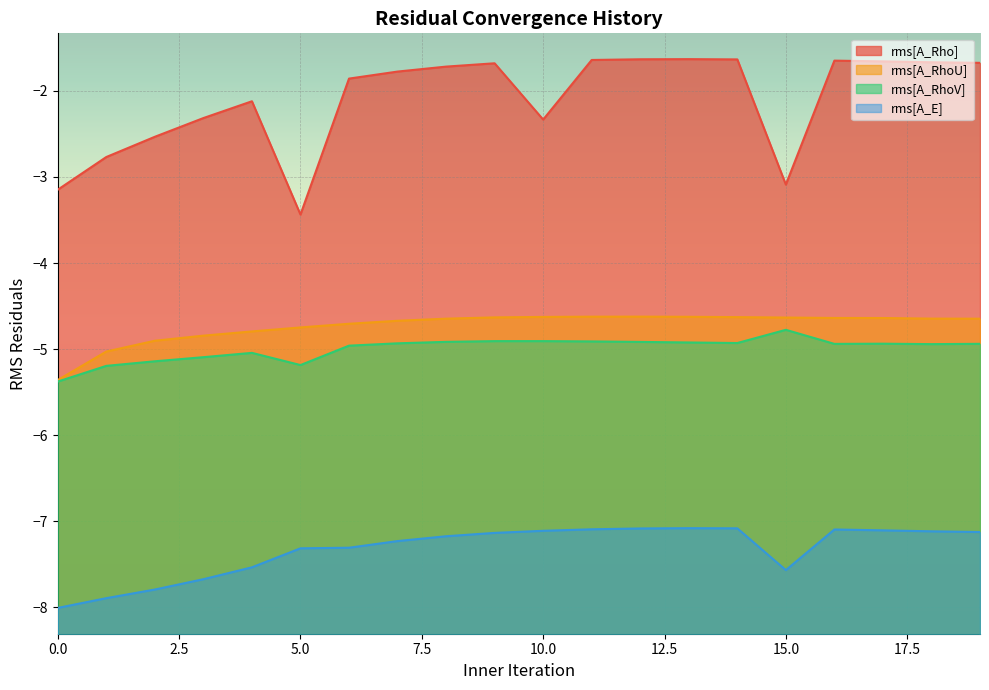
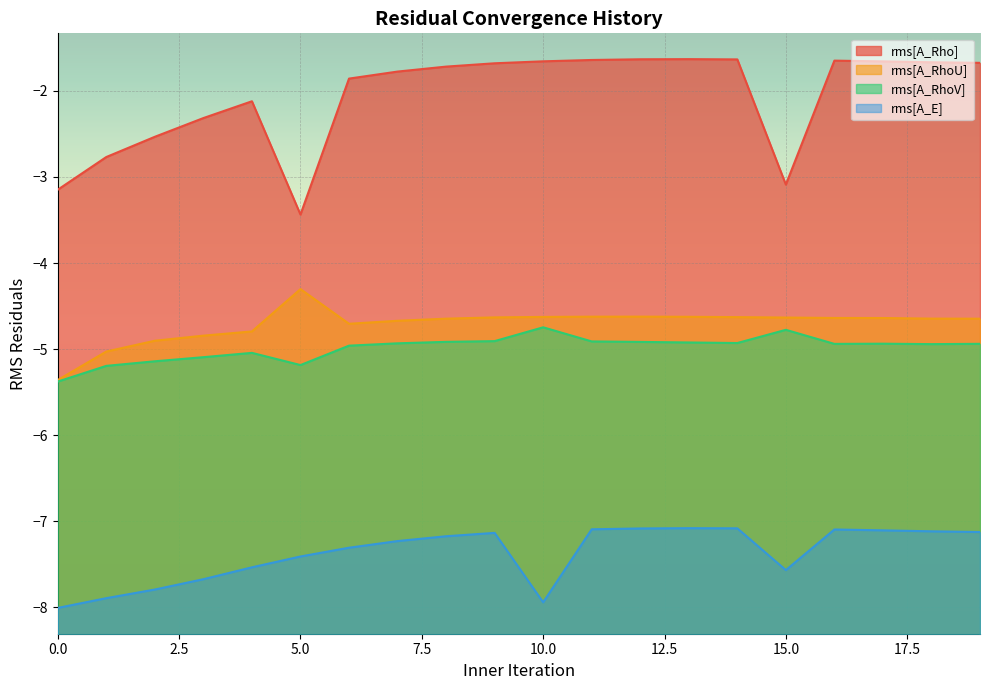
  {
    "rms[A_Rho]": {
      "0.0": -3.1,
      "5.0": -3.4,
-     "10.0": -2.3,
+     "10.0": -1.7,
      "15.0": -3.1
    },
    "rms[A_RhoU]": {
-     "5.0": -4.7,
+     "5.0": -4.3,
      "10.0": -4.6,
      "15.0": -4.6
    },
    "rms[A_RhoV]": {
      "5.0": -5.2,
-     "10.0": -4.9,
+     "10.0": -4.7,
      "15.0": -4.8
    },
    "rms[A_E]": {
      "0.0": -8.0,
-     "5.0": -7.3,
-     "10.0": -7.1,
+     "5.0": -7.4,
+     "10.0": -7.9,
      "15.0": -7.6
    }
  }
